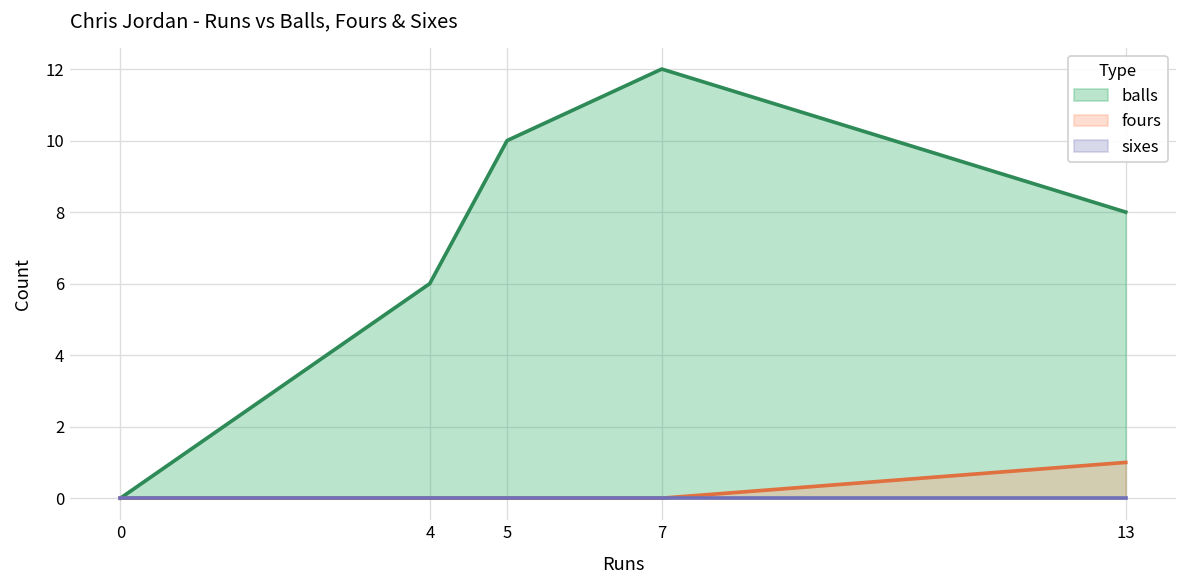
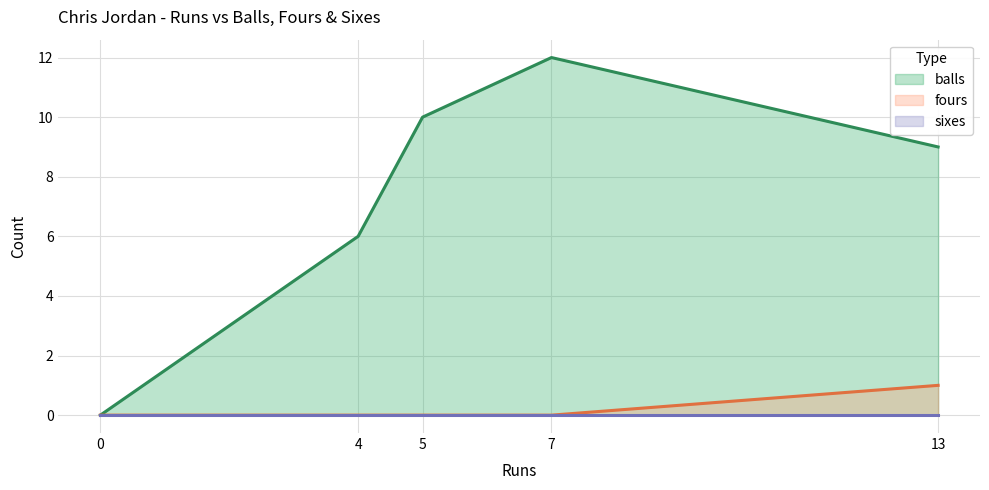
  {
    "balls": {
      "4": 6,
      "5": 10,
      "7": 12,
-     "13": 8
+     "13": 9
    },
    "fours": {
      "13": 1
    },
    "sixes": {
      "13": 0
    }
  }
